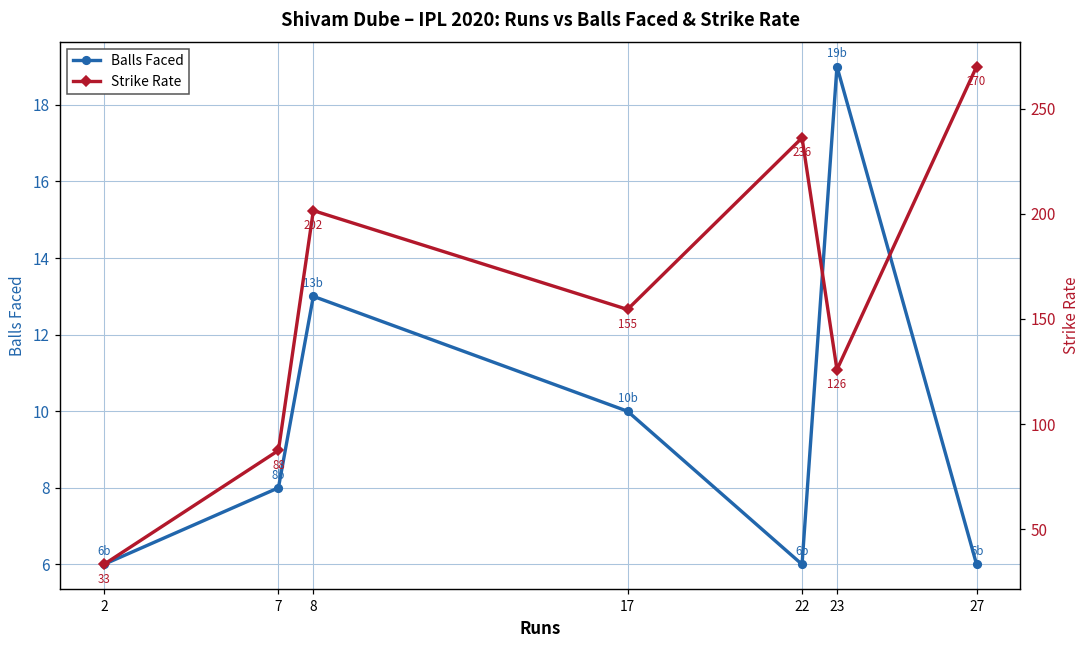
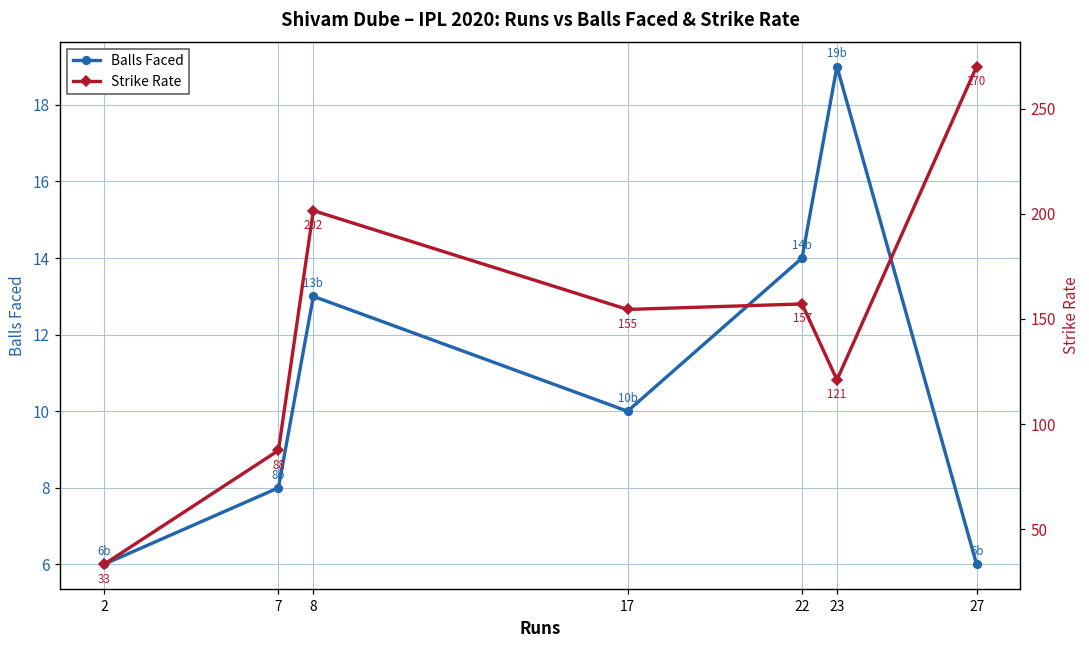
  {
    "Balls Faced": {
      "2": "6b",
      "7": "8b",
      "8": "13b",
      "17": "10b",
-     "22": "6b",
+     "22": "14b",
      "23": "19b",
      "27": "6b"
    },
    "Strike Rate": {
      "2": "33",
      "7": "88",
      "8": "202",
      "17": "155",
-     "22": "236",
-     "23": "126",
+     "22": "157",
+     "23": "121",
      "27": "270"
    }
  }
